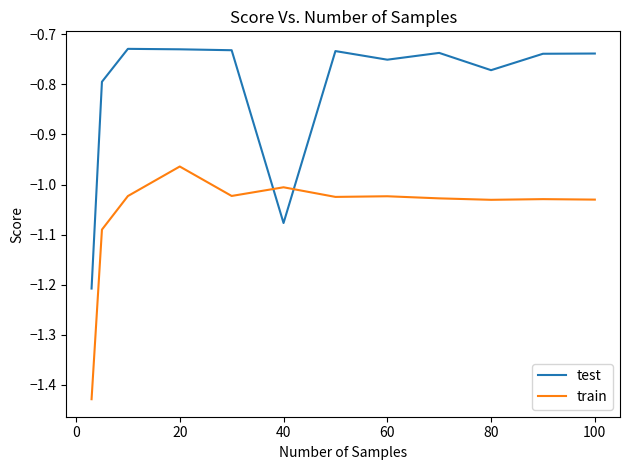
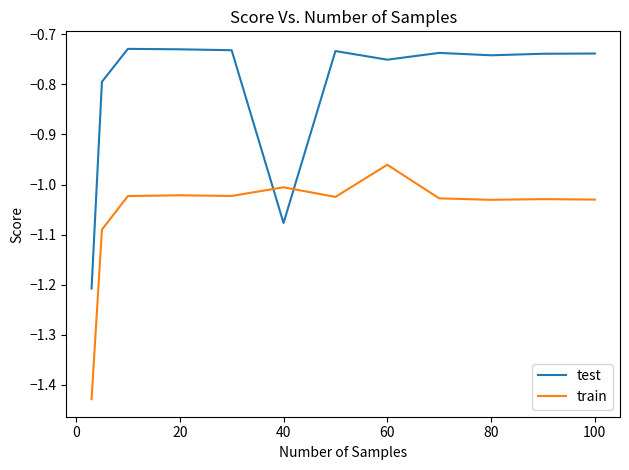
  {
    "test": {
      "20": -0.73,
      "40": -1.08,
      "60": -0.75,
-     "80": -0.77,
+     "80": -0.74,
      "100": -0.74
    },
    "train": {
-     "20": -0.96,
+     "20": -1.02,
      "40": -1.01,
-     "60": -1.02,
+     "60": -0.96,
      "80": -1.03,
      "100": -1.03
    }
  }
